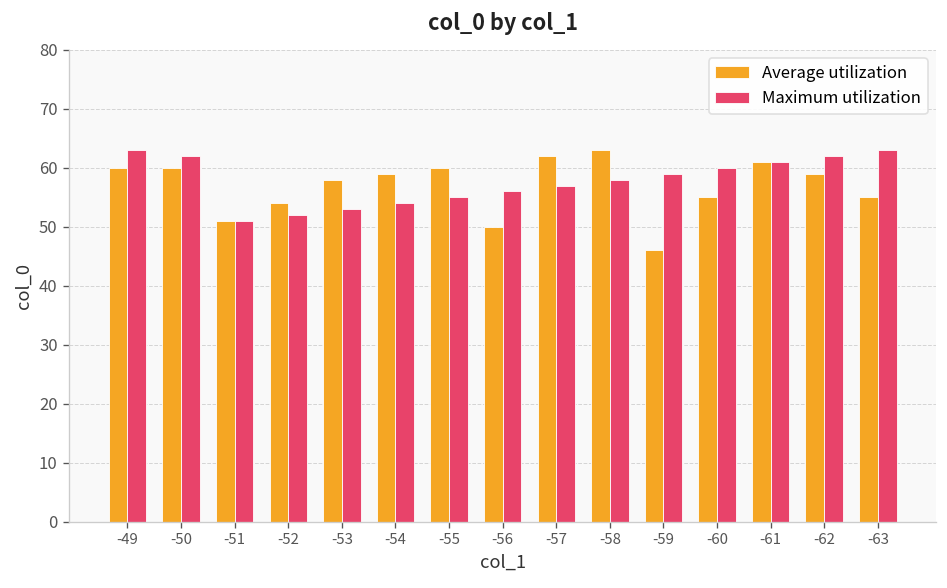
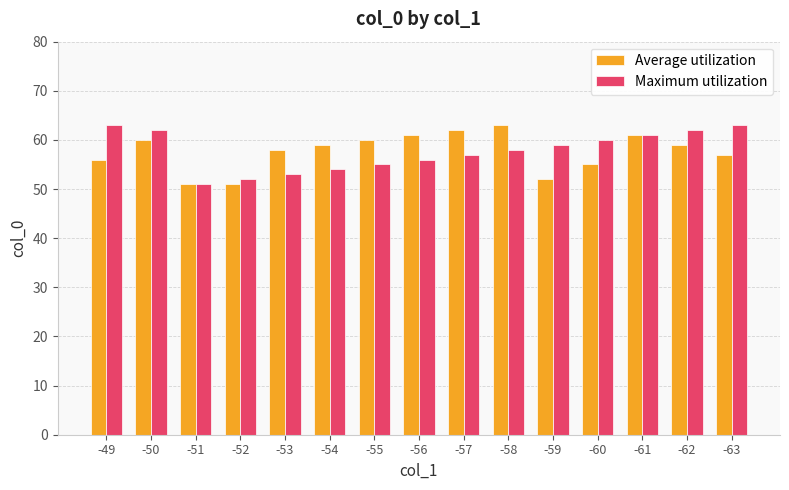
  {
    "Average utilization": {
-     "-49": 60,
+     "-49": 56,
      "-50": 60,
      "-51": 51,
-     "-52": 54,
+     "-52": 51,
      "-53": 58,
      "-54": 59,
      "-55": 60,
-     "-56": 50,
+     "-56": 61,
      "-57": 62,
      "-58": 63,
-     "-59": 46,
+     "-59": 52,
      "-60": 55,
      "-61": 61,
      "-62": 59,
-     "-63": 55
+     "-63": 57
    },
    "Maximum utilization": {
      "-49": 63,
      "-50": 62,
      "-51": 51,
      "-52": 52,
      "-53": 53,
      "-54": 54,
      "-55": 55,
      "-56": 56,
      "-57": 57,
      "-58": 58,
      "-59": 59,
      "-60": 60,
      "-61": 61,
      "-62": 62,
      "-63": 63
    }
  }
